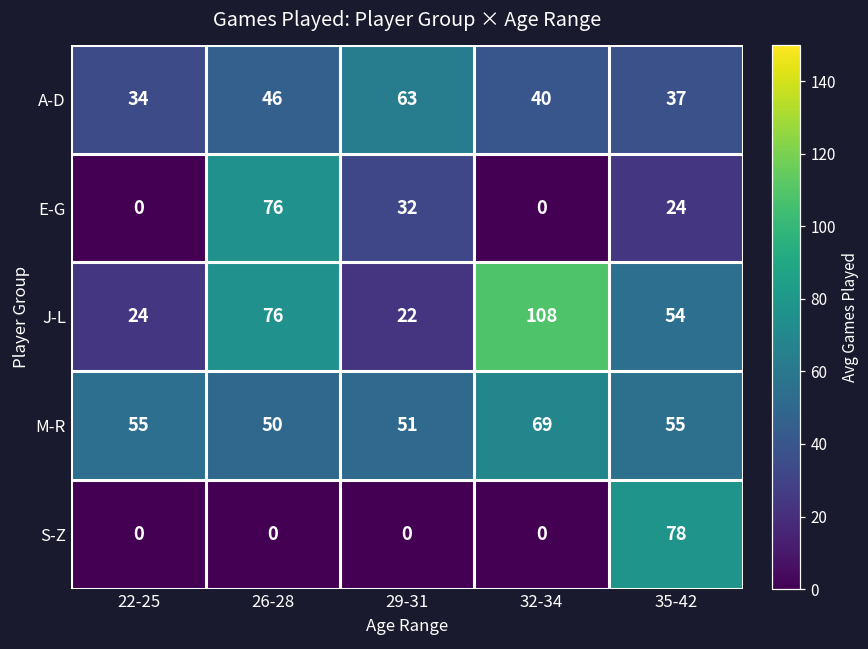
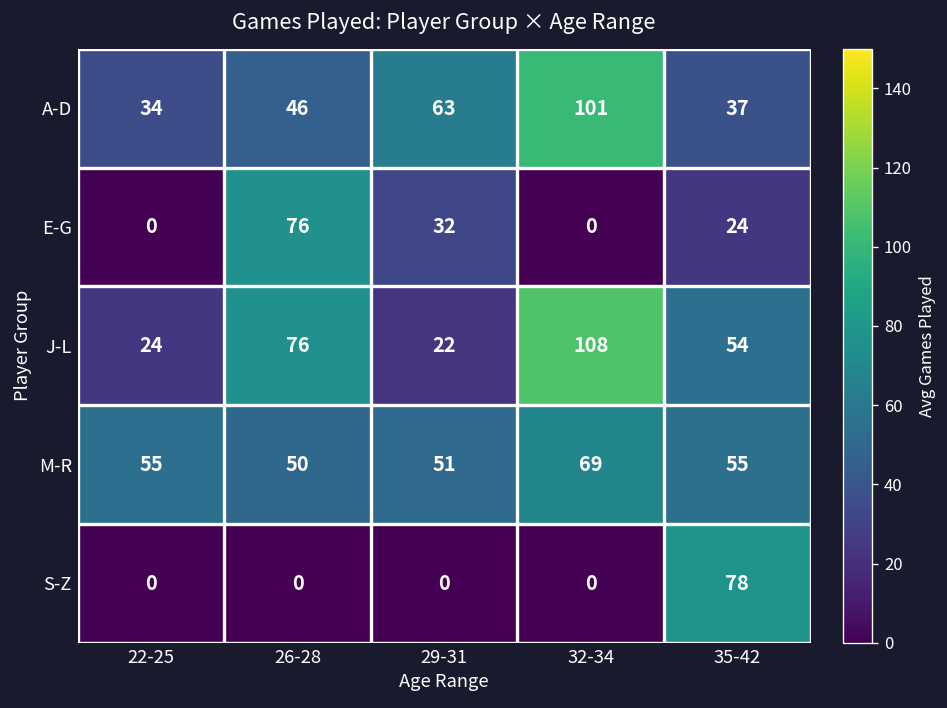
  {
    "A-D": {
      "22-25": 34,
      "26-28": 46,
      "29-31": 63,
-     "32-34": 40,
+     "32-34": 101,
      "35-42": 37
    },
    "E-G": {
      "22-25": 0,
      "26-28": 76,
      "29-31": 32,
      "32-34": 0,
      "35-42": 24
    },
    "J-L": {
      "22-25": 24,
      "26-28": 76,
      "29-31": 22,
      "32-34": 108,
      "35-42": 54
    },
    "M-R": {
      "22-25": 55,
      "26-28": 50,
      "29-31": 51,
      "32-34": 69,
      "35-42": 55
    },
    "S-Z": {
      "22-25": 0,
      "26-28": 0,
      "29-31": 0,
      "32-34": 0,
      "35-42": 78
    }
  }
